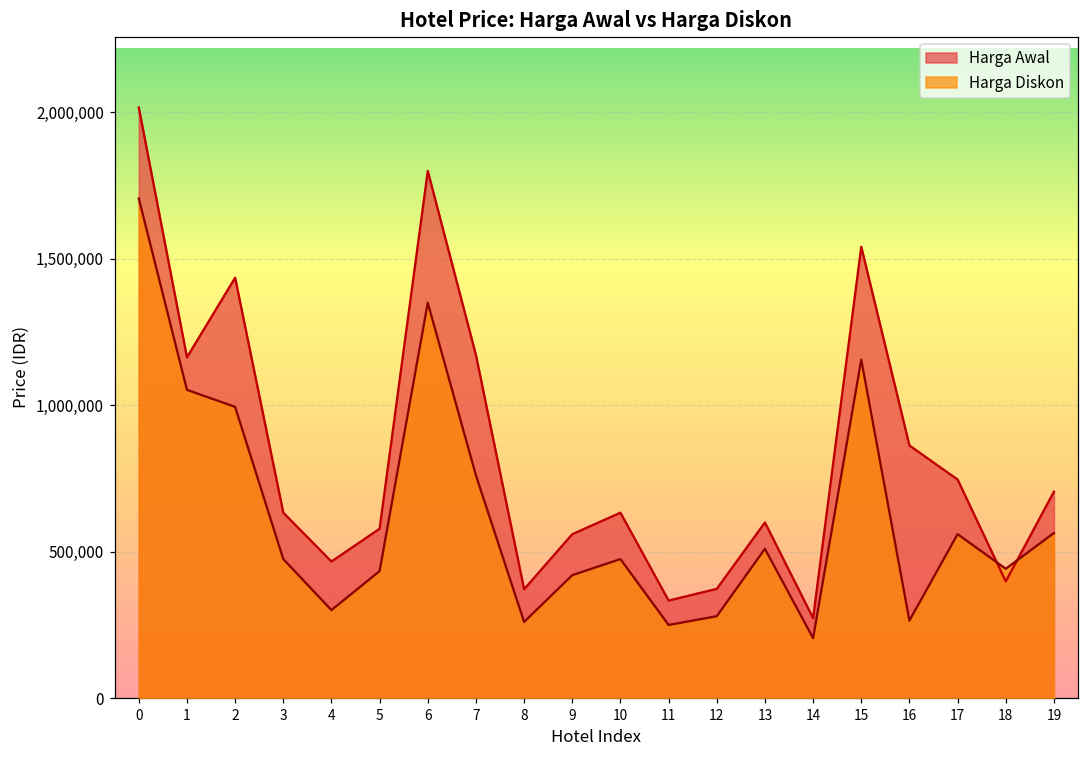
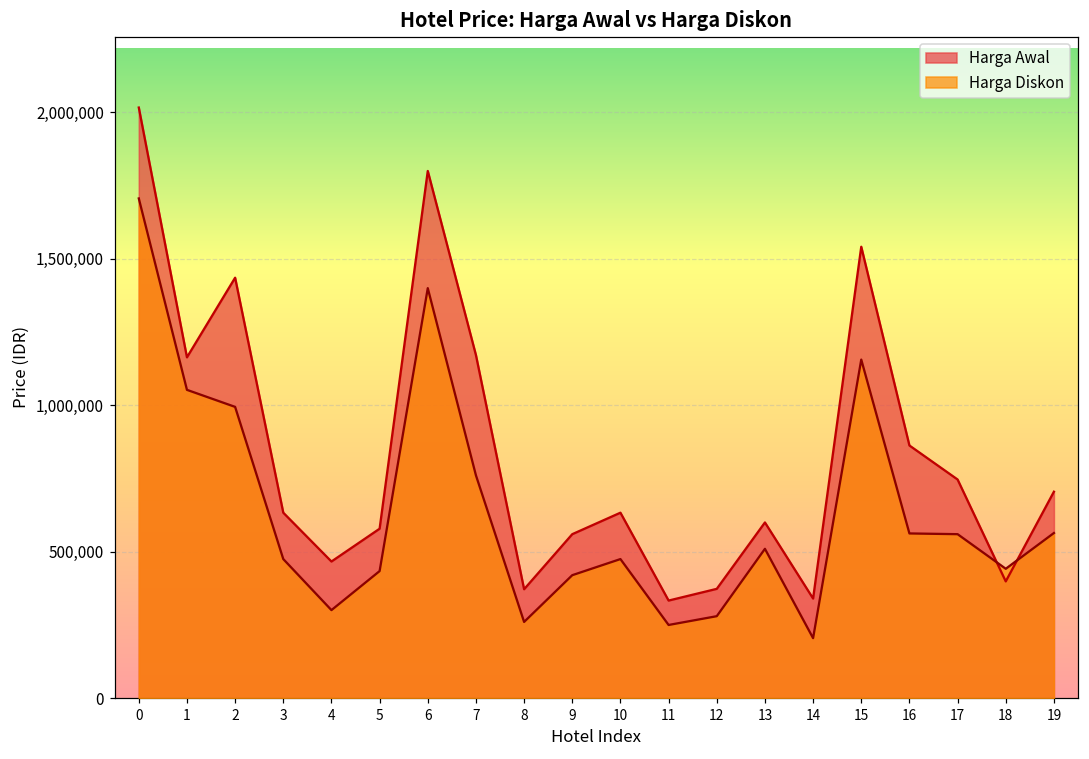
  {
    "Harga Awal": {
      "0": "2,020,000",
      "1": "1,160,000",
      "2": "1,440,000",
      "3": "630,000",
      "4": "470,000",
      "5": "580,000",
      "6": "1,800,000",
      "7": "1,170,000",
      "8": "370,000",
      "9": "560,000",
      "10": "630,000",
      "11": "330,000",
      "12": "370,000",
      "13": "600,000",
-     "14": "270,000",
+     "14": "340,000",
      "15": "1,540,000",
      "16": "860,000",
      "17": "750,000",
      "18": "400,000",
      "19": "710,000"
    },
    "Harga Diskon": {
      "0": "1,710,000",
      "1": "1,050,000",
      "2": "990,000",
      "3": "480,000",
      "4": "300,000",
      "5": "430,000",
-     "6": "1,350,000",
+     "6": "1,400,000",
      "7": "760,000",
      "8": "260,000",
      "9": "420,000",
      "10": "480,000",
      "11": "250,000",
      "12": "280,000",
      "13": "510,000",
      "14": "210,000",
      "15": "1,160,000",
-     "16": "270,000",
+     "16": "560,000",
      "17": "560,000",
      "18": "440,000",
      "19": "560,000"
    }
  }
